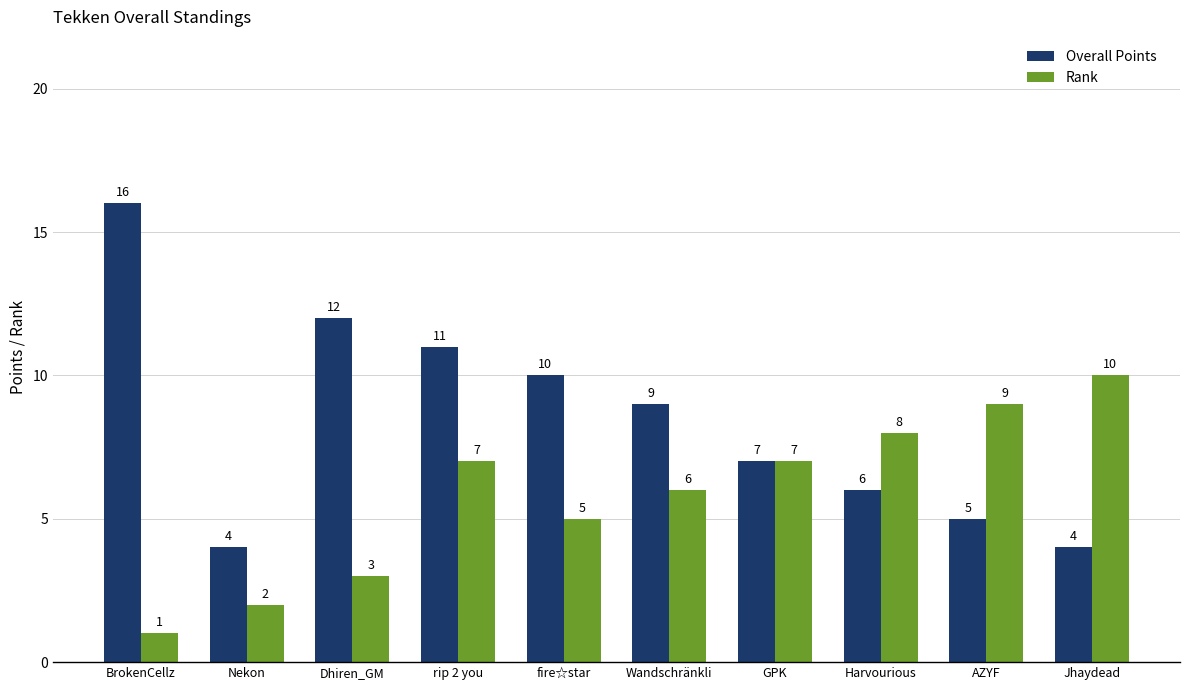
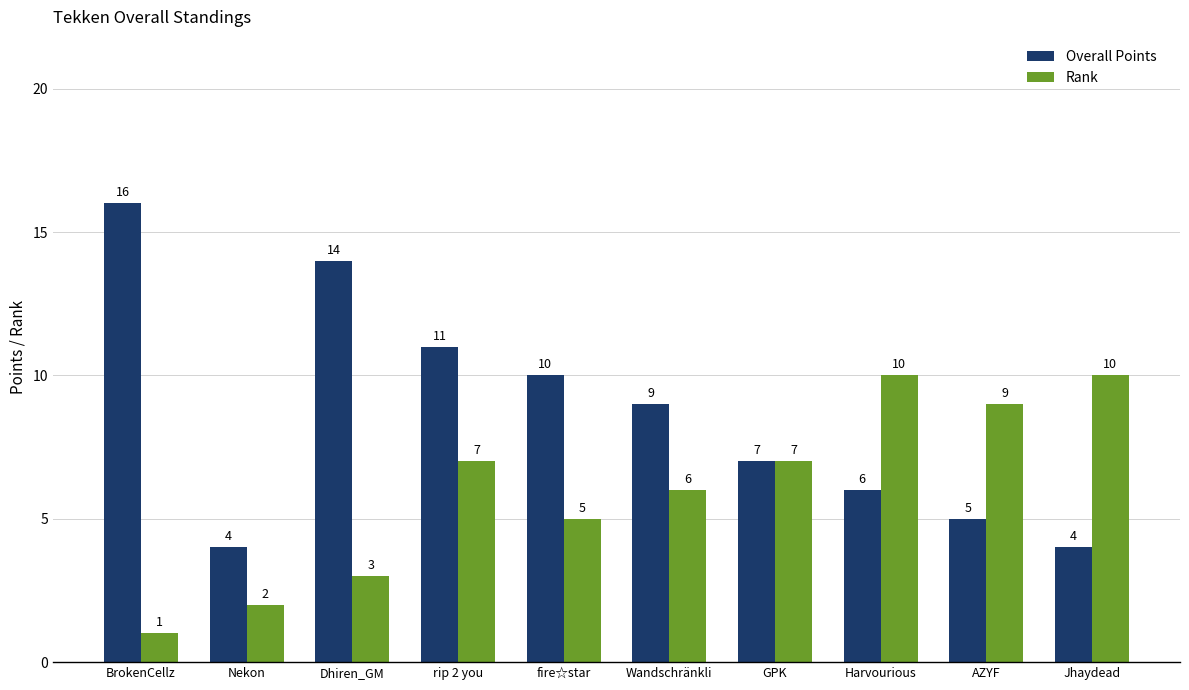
  {
    "Overall Points": {
      "BrokenCellz": 16,
      "Nekon": 4,
-     "Dhiren_GM": 12,
+     "Dhiren_GM": 14,
      "rip 2 you": 11,
      "fire☆star": 10,
      "Wandschränkli": 9,
      "GPK": 7,
      "Harvourious": 6,
      "AZYF": 5,
      "Jhaydead": 4
    },
    "Rank": {
      "BrokenCellz": 1,
      "Nekon": 2,
      "Dhiren_GM": 3,
      "rip 2 you": 7,
      "fire☆star": 5,
      "Wandschränkli": 6,
      "GPK": 7,
-     "Harvourious": 8,
+     "Harvourious": 10,
      "AZYF": 9,
      "Jhaydead": 10
    }
  }
